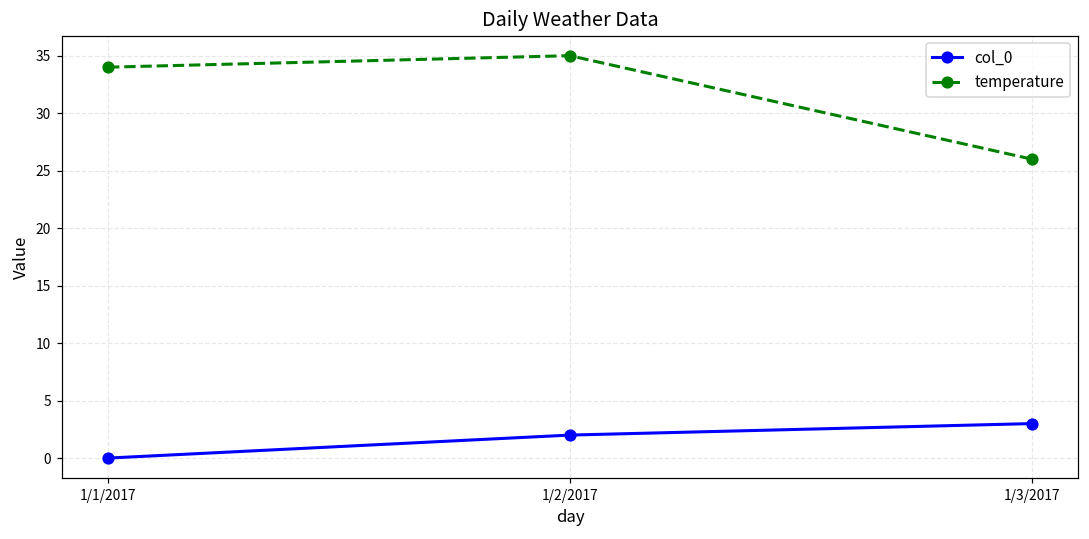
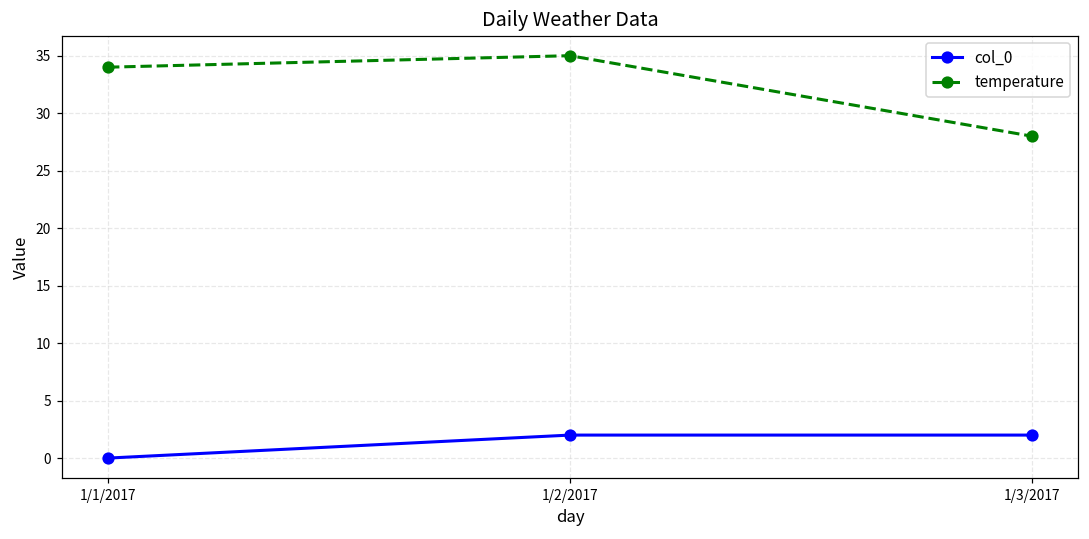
  {
    "col_0": {
      "1/1/2017": 0,
      "1/2/2017": 2,
-     "1/3/2017": 3
+     "1/3/2017": 2
    },
    "temperature": {
      "1/1/2017": 34,
      "1/2/2017": 35,
-     "1/3/2017": 26
+     "1/3/2017": 28
    }
  }
